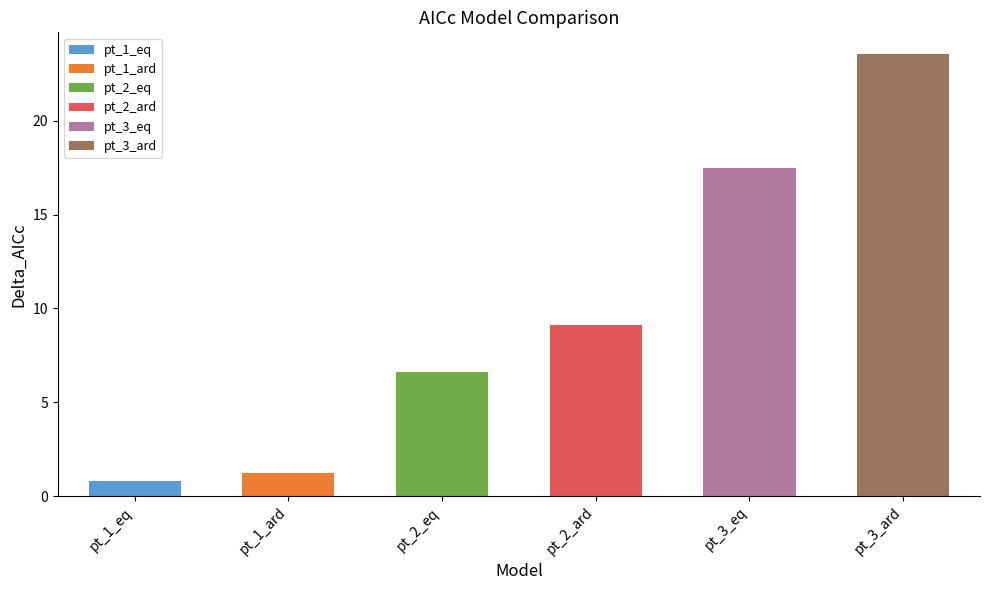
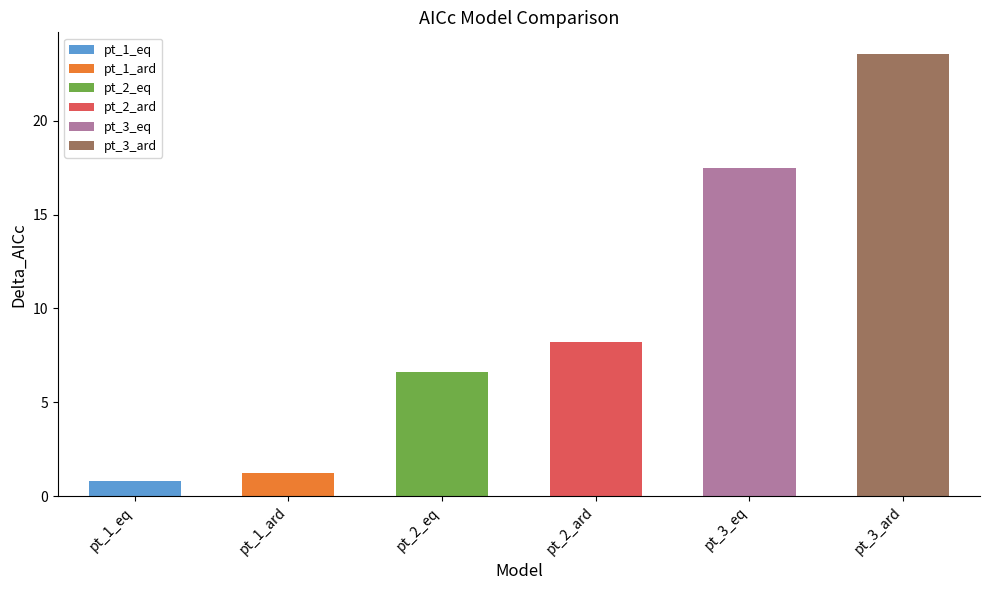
  {
    "pt_1_eq": 0.8,
    "pt_1_ard": 1.2,
    "pt_2_eq": 6.6,
-   "pt_2_ard": 9.1,
+   "pt_2_ard": 8.2,
    "pt_3_eq": 17.5,
    "pt_3_ard": 23.5
  }
